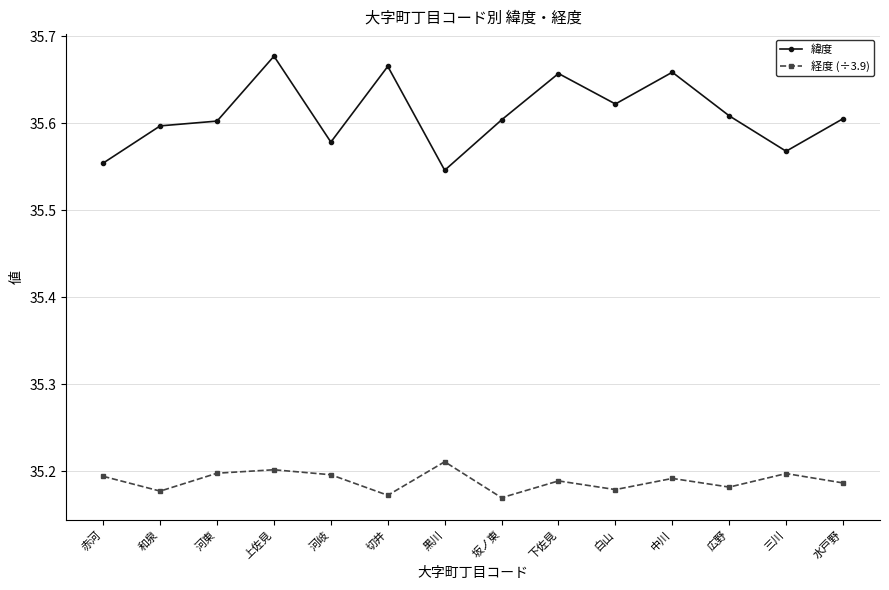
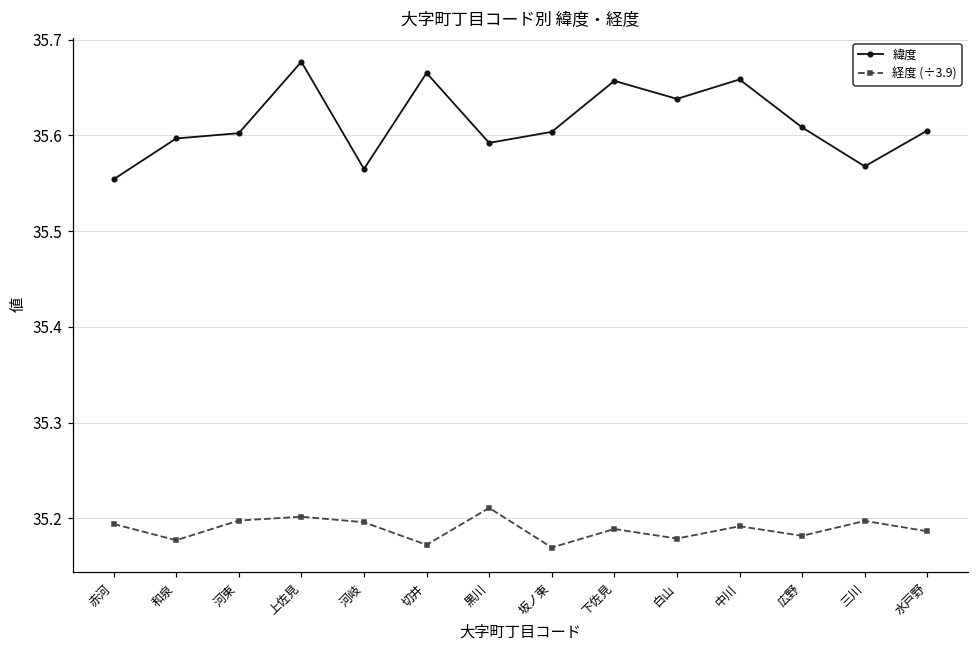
  {
    "緯度": {
      "赤河": 35.55,
      "和泉": 35.60,
      "河東": 35.60,
      "上佐見": 35.68,
-     "河岐": 35.58,
+     "河岐": 35.57,
      "切井": 35.67,
-     "黒川": 35.55,
+     "黒川": 35.59,
      "坂ノ東": 35.60,
      "下佐見": 35.66,
-     "白山": 35.62,
+     "白山": 35.64,
      "中川": 35.66,
      "広野": 35.61,
      "三川": 35.57,
      "水戸野": 35.61
    },
    "経度 (÷3.9)": {
      "赤河": 35.19,
      "和泉": 35.18,
      "河東": 35.20,
      "上佐見": 35.20,
      "河岐": 35.20,
      "切井": 35.17,
      "黒川": 35.21,
      "坂ノ東": 35.17,
      "下佐見": 35.19,
      "白山": 35.18,
      "中川": 35.19,
      "広野": 35.18,
      "三川": 35.20,
      "水戸野": 35.19
    }
  }
